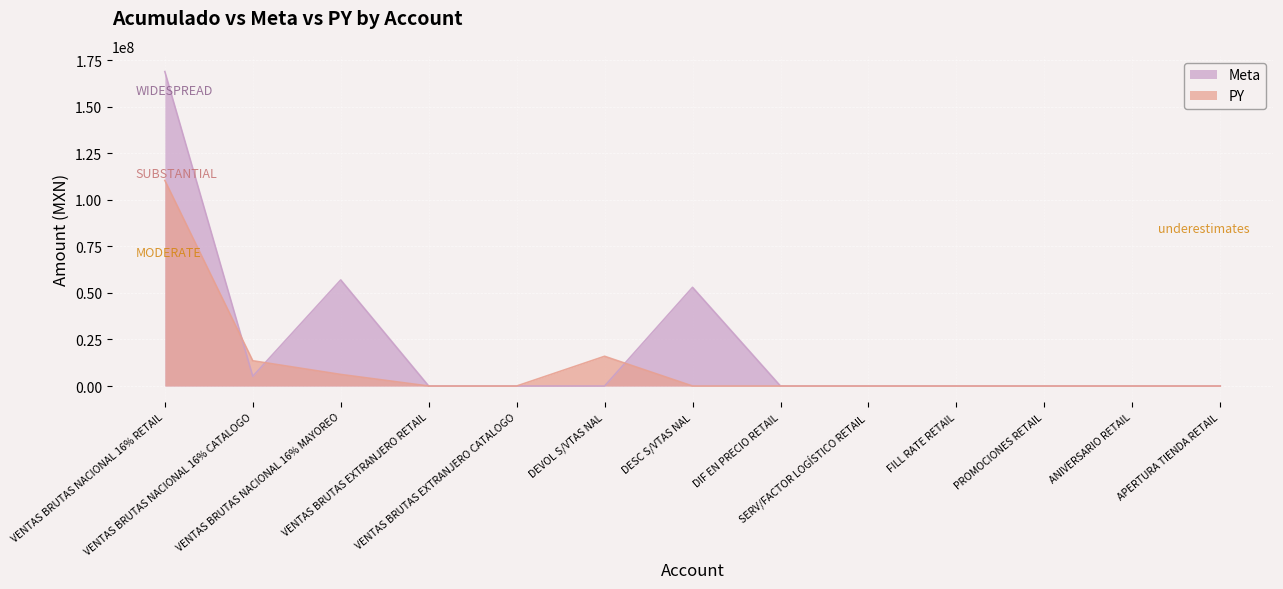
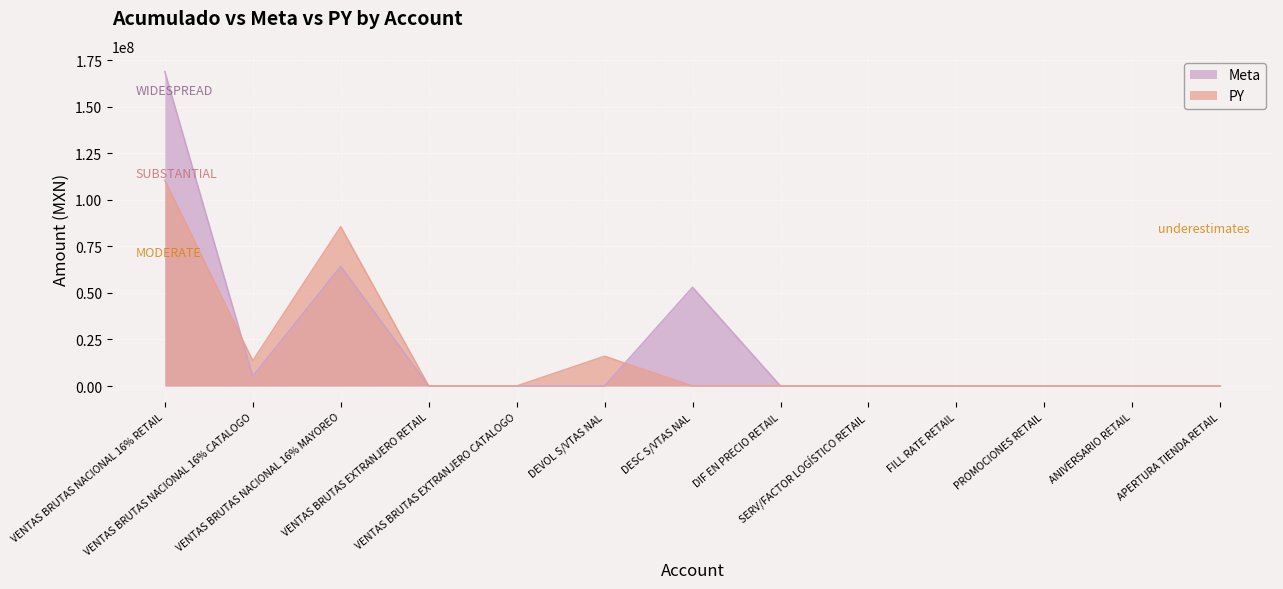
  {
    "Meta": {
      "VENTAS BRUTAS NACIONAL 16% RETAIL": 169000000,
      "VENTAS BRUTAS NACIONAL 16% CATALOGO": 5000000,
-     "VENTAS BRUTAS NACIONAL 16% MAYOREO": 57000000,
+     "VENTAS BRUTAS NACIONAL 16% MAYOREO": 64000000,
      "DEVOL S/VTAS NAL": 0,
      "DESC S/VTAS NAL": 53000000
    },
    "PY": {
      "VENTAS BRUTAS NACIONAL 16% RETAIL": 110000000,
      "VENTAS BRUTAS NACIONAL 16% CATALOGO": 14000000,
-     "VENTAS BRUTAS NACIONAL 16% MAYOREO": 6000000,
+     "VENTAS BRUTAS NACIONAL 16% MAYOREO": 86000000,
      "DEVOL S/VTAS NAL": 16000000,
      "DESC S/VTAS NAL": 0
    }
  }
